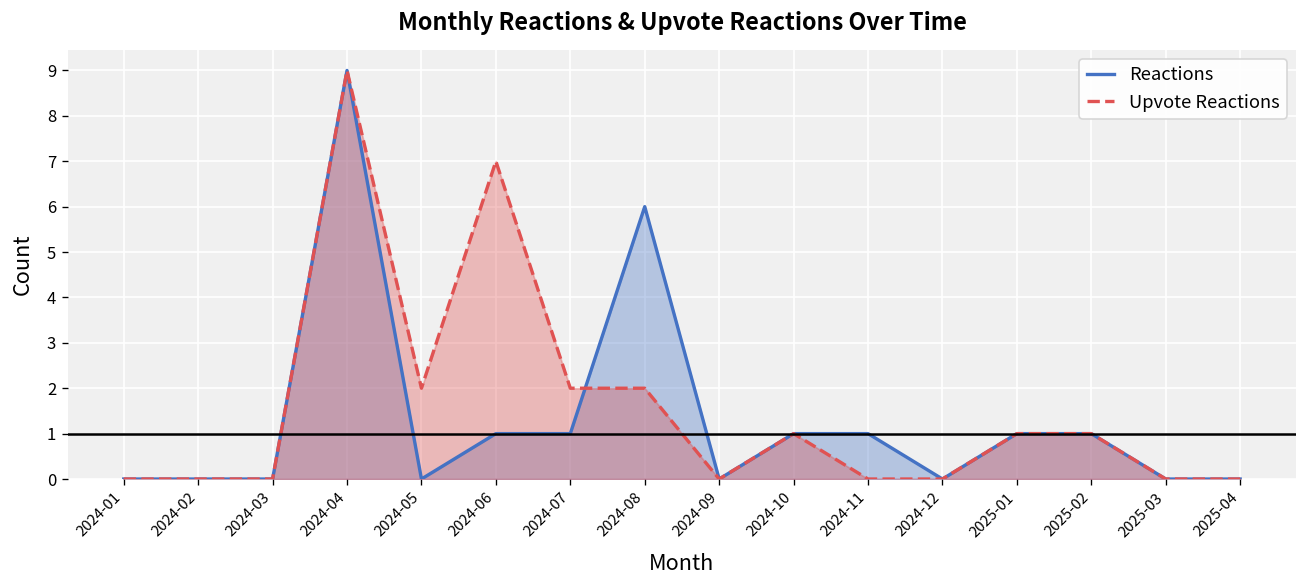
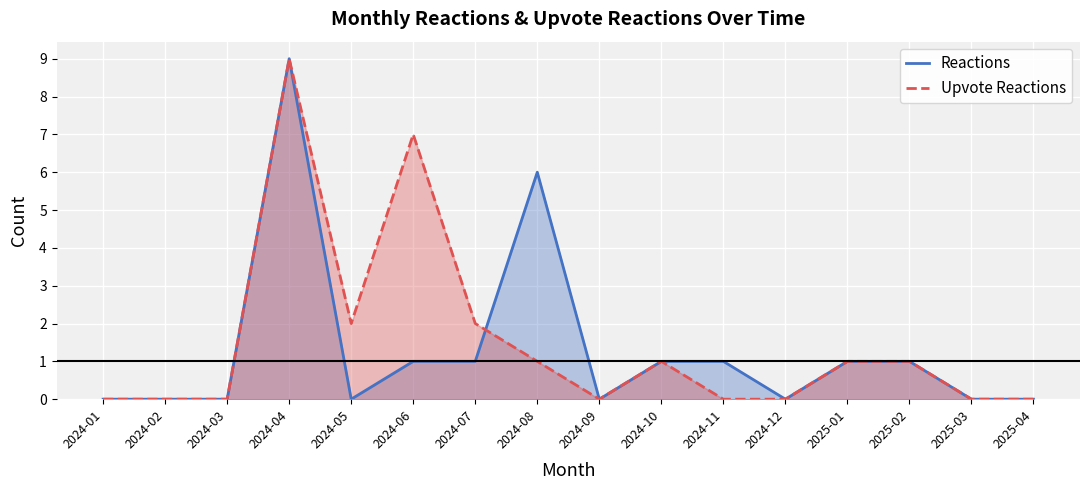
  {
    "Reactions": {
      "2024-05": 0,
      "2024-06": 1,
      "2024-07": 1,
      "2024-08": 6,
      "2024-11": 1
    },
    "Upvote Reactions": {
      "2024-05": 2,
      "2024-06": 7,
      "2024-07": 2,
-     "2024-08": 2,
+     "2024-08": 1,
      "2024-11": 0
    }
  }
